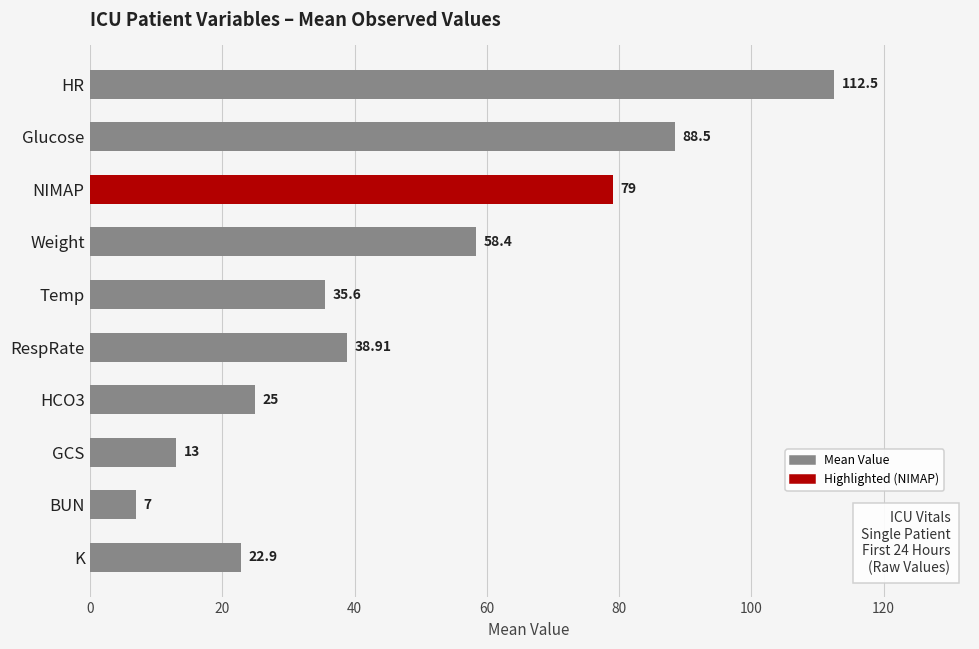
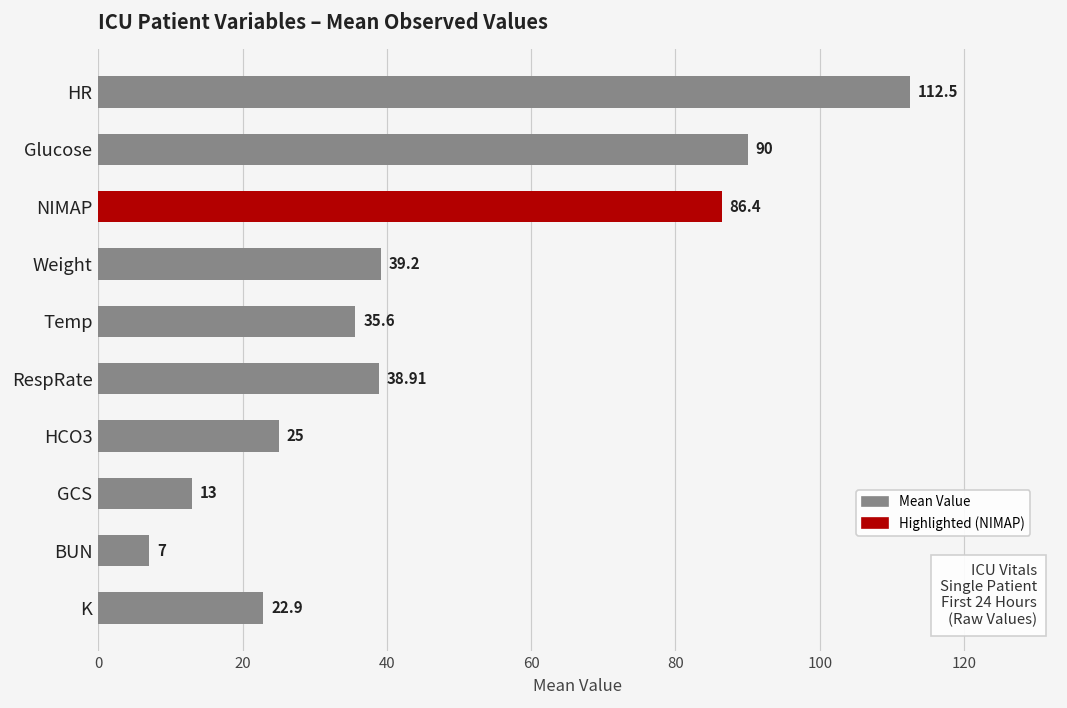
  {
    "HR": 112.5,
-   "Glucose": 88.5,
-   "NIMAP": 79,
-   "Weight": 58.4,
+   "Glucose": 90,
+   "NIMAP": 86.4,
+   "Weight": 39.2,
    "Temp": 35.6,
    "RespRate": 38.91,
    "HCO3": 25,
    "GCS": 13,
    "BUN": 7,
    "K": 22.9
  }
